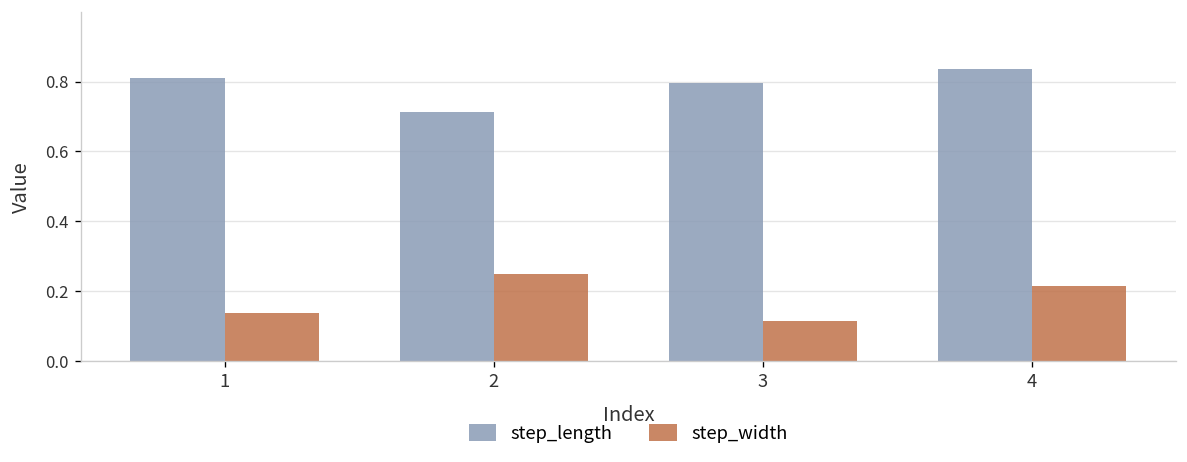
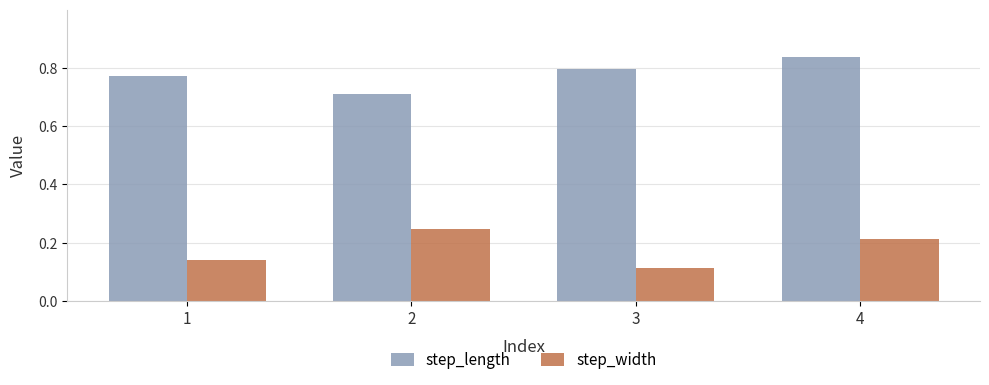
  {
    "step_length": {
-     "1": 0.81,
+     "1": 0.77,
      "2": 0.71,
      "3": 0.80,
      "4": 0.84
    },
    "step_width": {
      "1": 0.14,
      "2": 0.25,
      "3": 0.11,
      "4": 0.21
    }
  }
